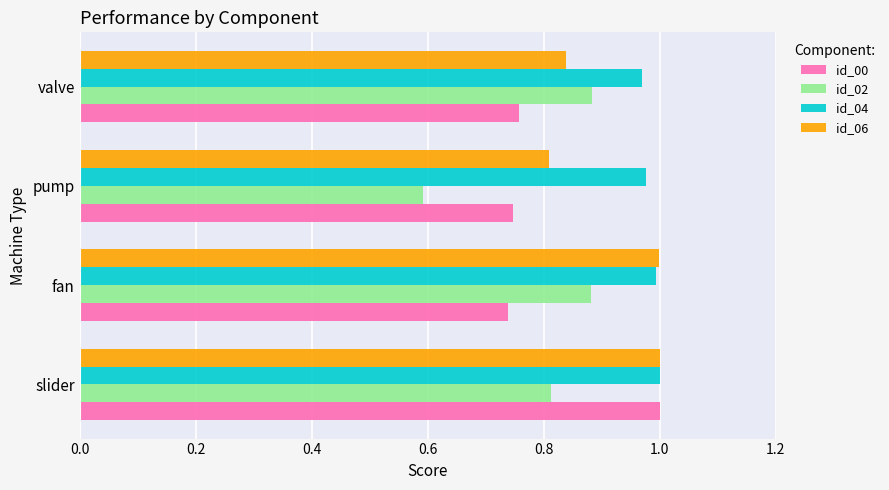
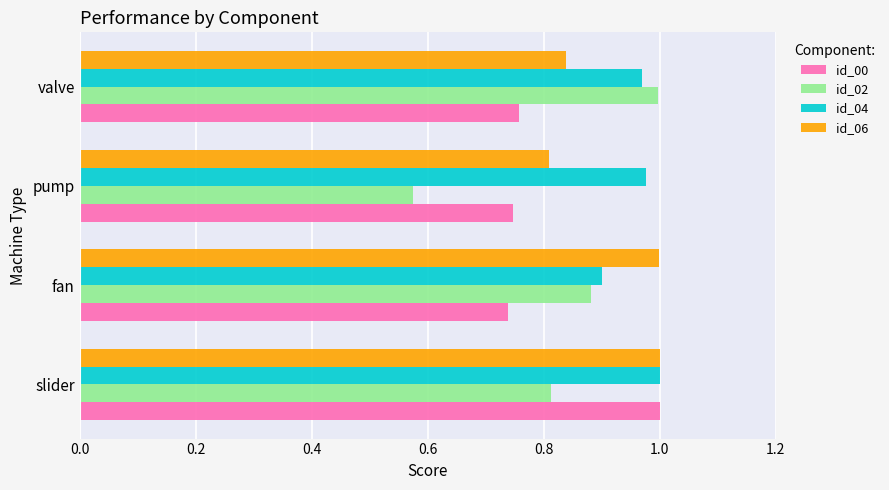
  {
    "id_00": {
      "valve": 0.76,
      "pump": 0.75,
      "fan": 0.74,
      "slider": 1.00
    },
    "id_02": {
-     "valve": 0.88,
-     "pump": 0.59,
+     "valve": 1.00,
+     "pump": 0.58,
      "fan": 0.88,
      "slider": 0.81
    },
    "id_04": {
      "valve": 0.97,
      "pump": 0.98,
-     "fan": 0.99,
+     "fan": 0.90,
      "slider": 1.00
    },
    "id_06": {
      "valve": 0.84,
      "pump": 0.81,
      "fan": 1.00,
      "slider": 1.00
    }
  }
